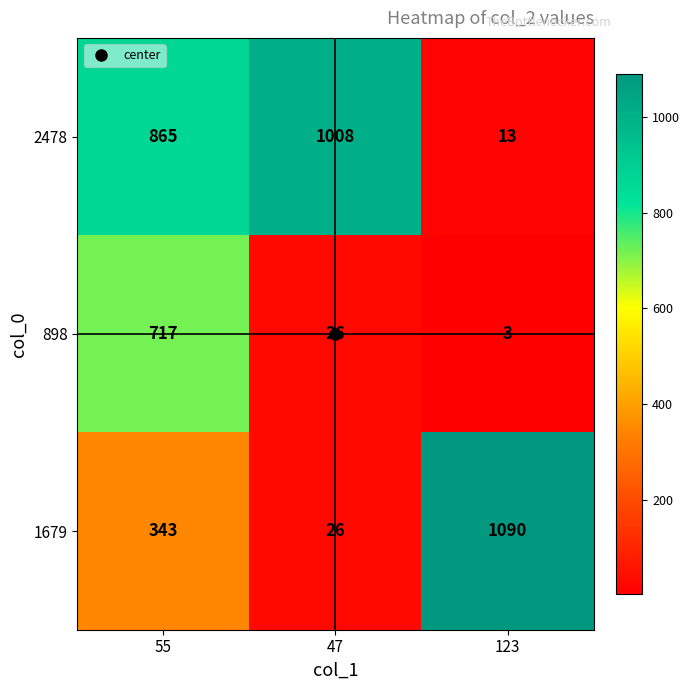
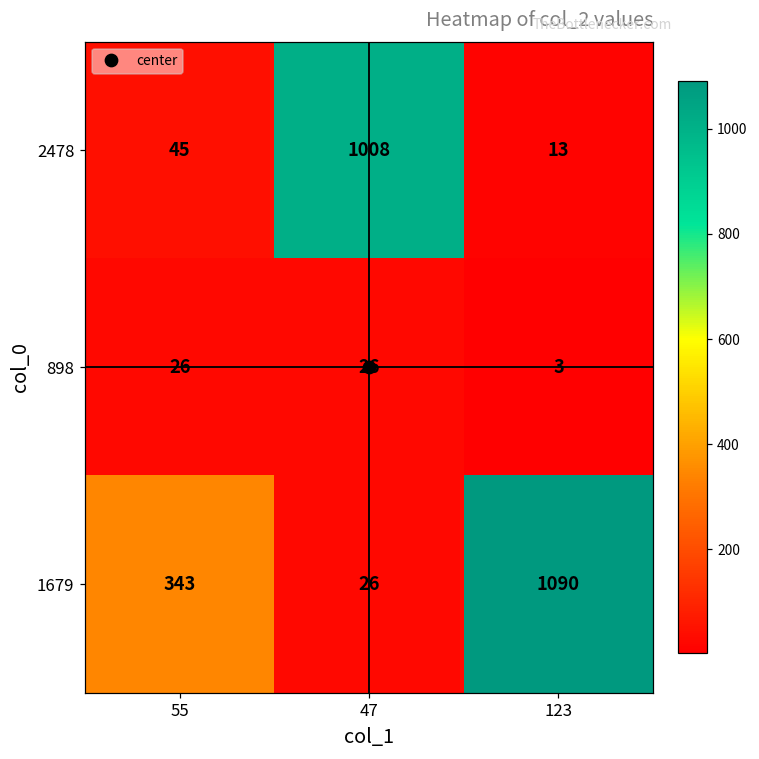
  {
    "2478": {
-     "55": 865,
+     "55": 45,
      "47": 1008,
      "123": 13
    },
    "898": {
-     "55": 717,
+     "55": 26,
      "123": 3
    },
    "1679": {
      "55": 343,
      "47": 26,
      "123": 1090
    }
  }
